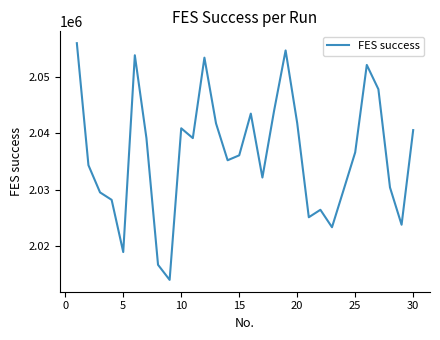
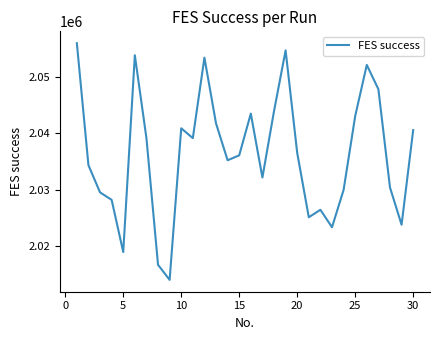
  {
    "5": 2019000,
    "10": 2041000,
    "15": 2036000,
-   "20": 2042000,
-   "25": 2037000,
+   "20": 2036000,
+   "25": 2043000,
    "30": 2041000
  }
